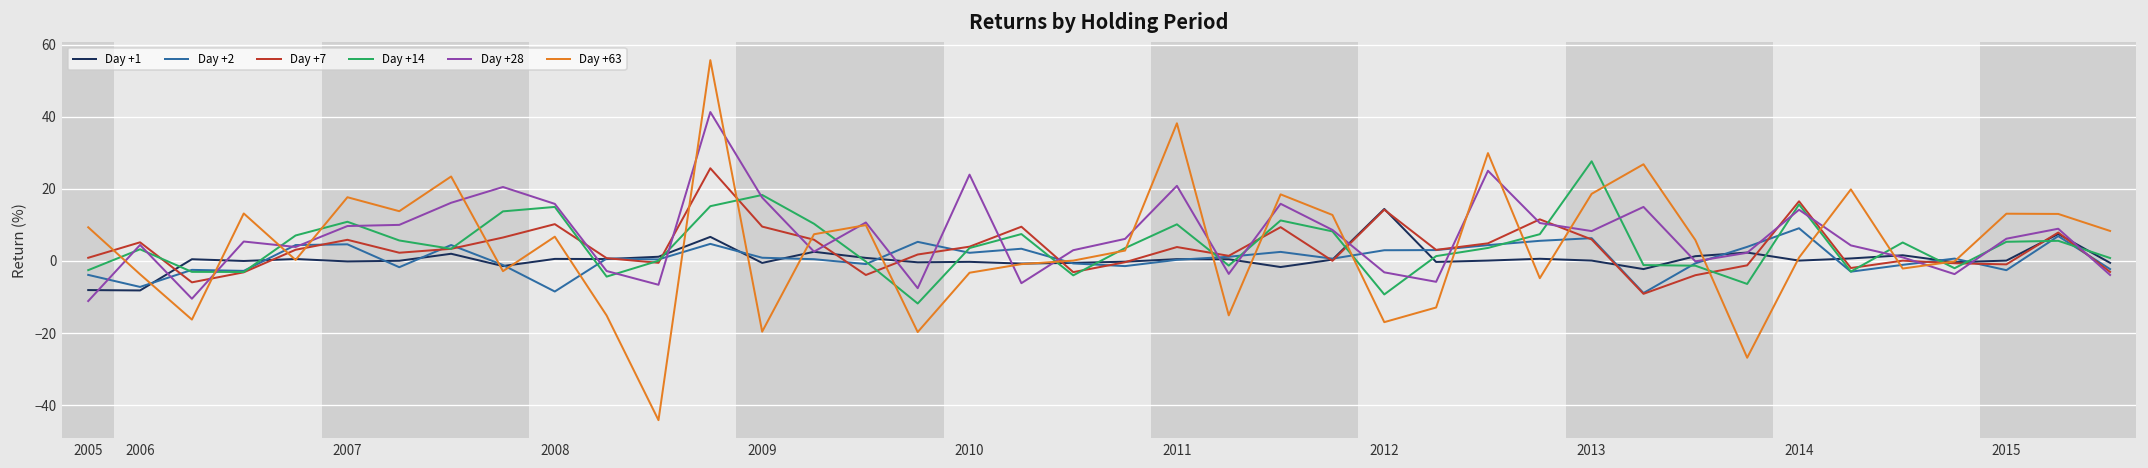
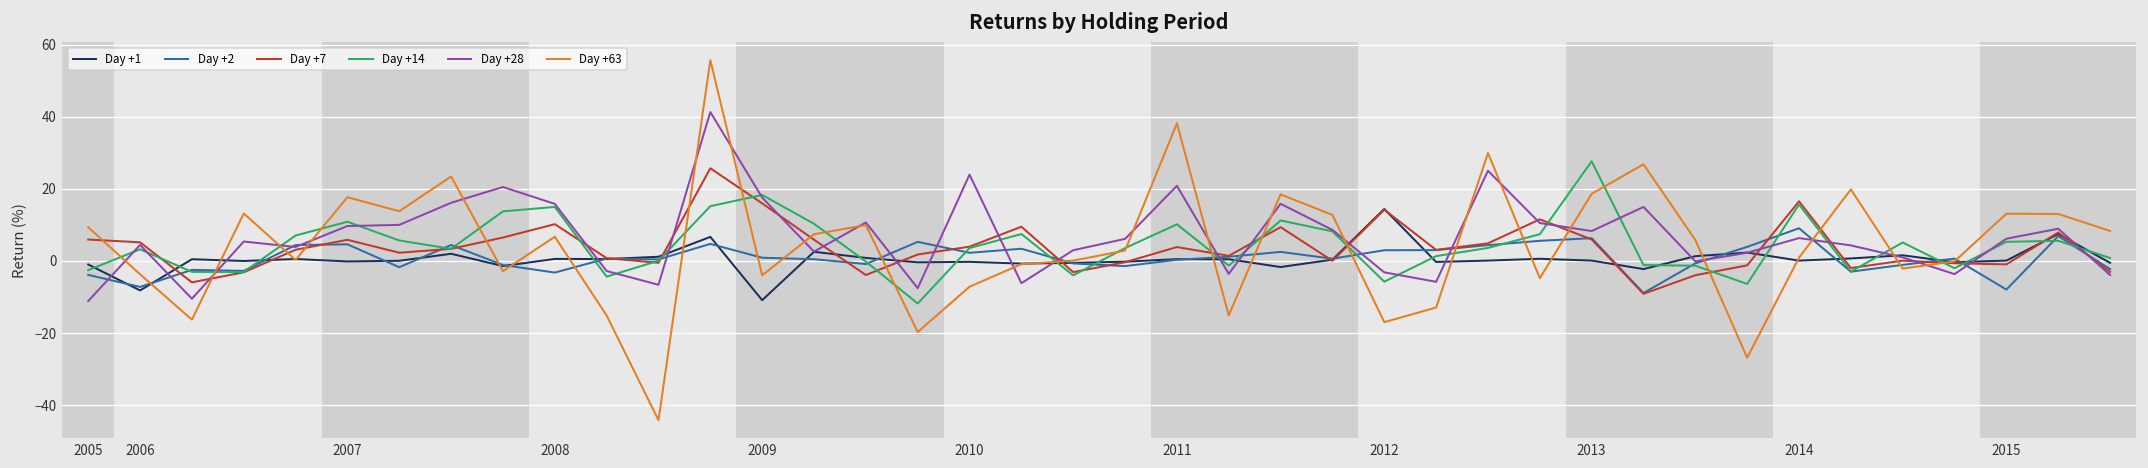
  {
    "Day +1": {
-     "2005": -8,
+     "2005": -1,
      "2006": -8,
      "2007": 0,
      "2008": 1,
-     "2009": -1,
+     "2009": -11,
      "2010": 0,
      "2013": 0,
      "2015": 0
    },
    "Day +2": {
      "2005": -4,
      "2006": -7,
      "2007": 5,
-     "2008": -8,
+     "2008": -3,
      "2009": 1,
      "2010": 2,
      "2012": 3,
      "2014": 9,
-     "2015": -3
+     "2015": -8
    },
    "Day +7": {
-     "2005": 1,
+     "2005": 6,
      "2007": 6,
      "2008": 10,
-     "2009": 10,
+     "2009": 16,
      "2011": 4,
      "2014": 17,
      "2015": -1
    },
    "Day +14": {
      "2005": -3,
      "2006": 3,
      "2007": 11,
      "2011": 10,
-     "2012": -9,
+     "2012": -6,
      "2013": 28,
      "2014": 16,
      "2015": 5
    },
    "Day +28": {
      "2005": -11,
      "2007": 10,
      "2010": 24,
      "2011": 21,
      "2012": -3,
      "2013": 8,
-     "2014": 14,
+     "2014": 6,
      "2015": 6
    },
    "Day +63": {
      "2005": 9,
      "2006": -4,
      "2007": 18,
      "2008": 7,
-     "2009": -20,
-     "2010": -3,
+     "2009": -4,
+     "2010": -7,
      "2011": 38,
      "2012": -17,
      "2013": 19,
      "2015": 13
    }
  }
